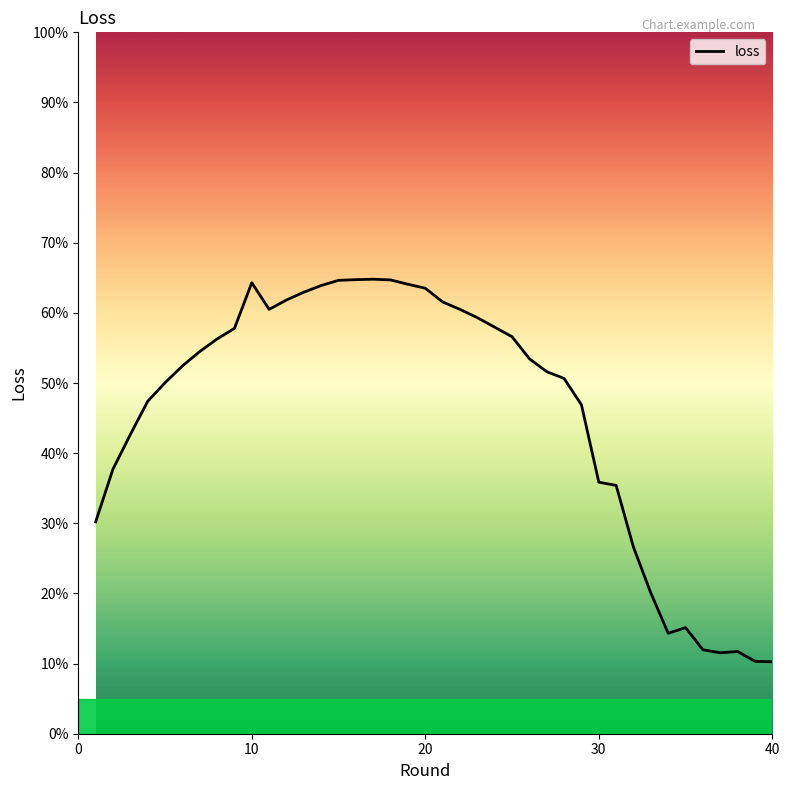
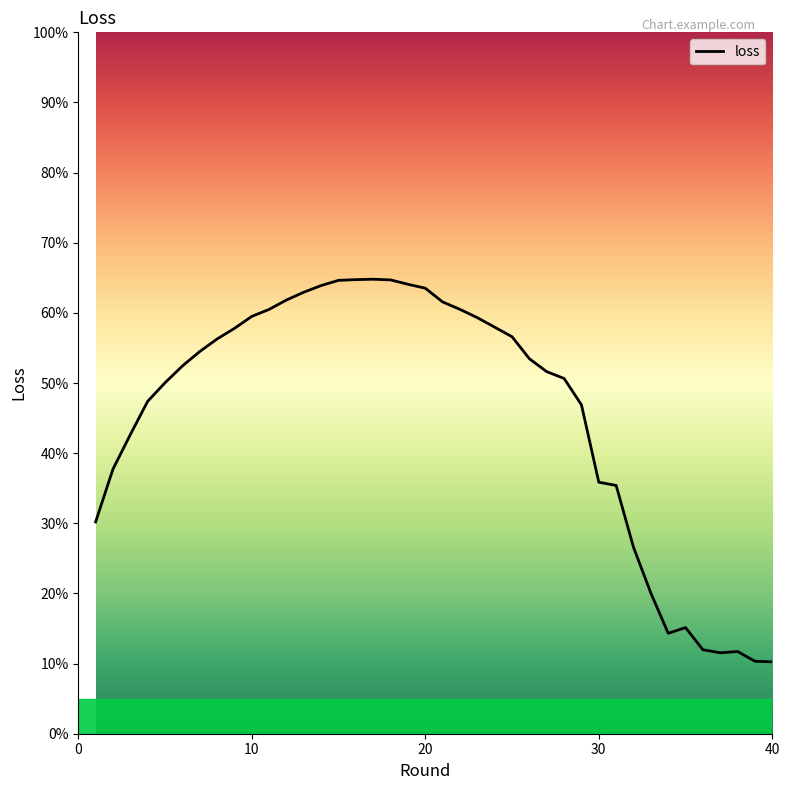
  {
-   "10": "64%",
+   "10": "60%",
    "20": "64%",
    "30": "36%",
    "40": "10%"
  }
